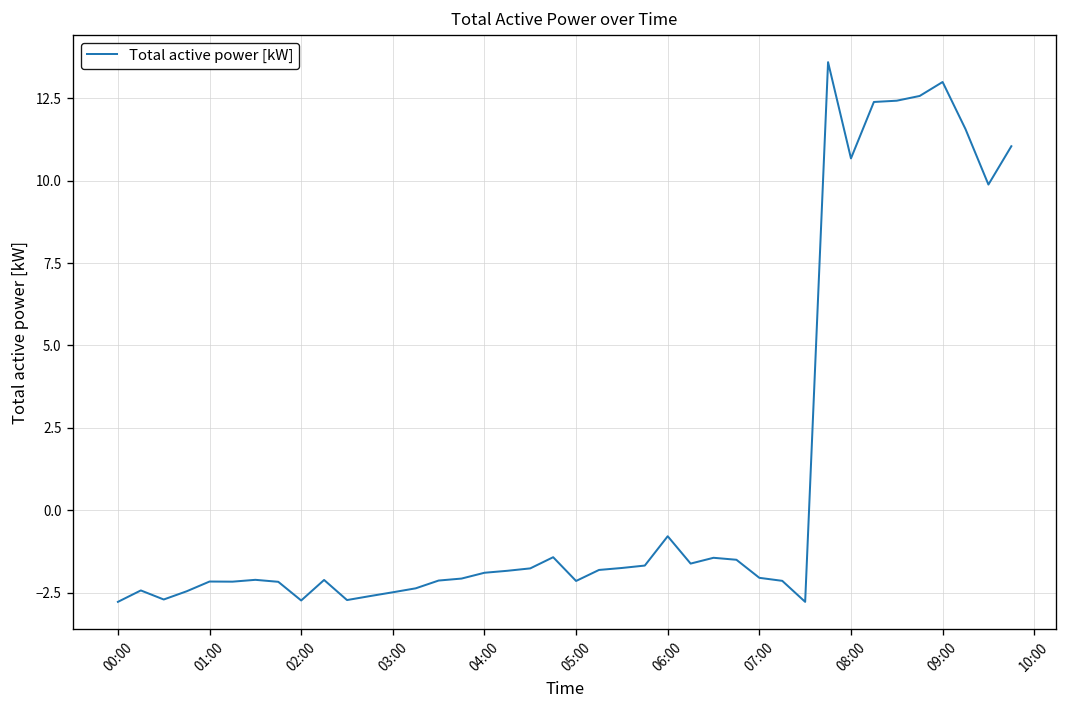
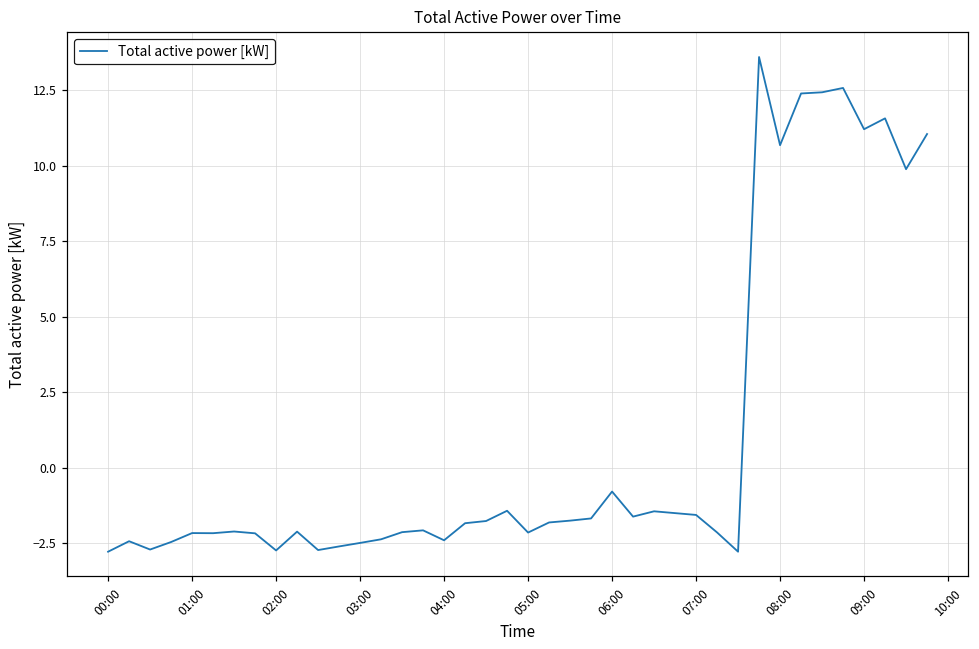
  {
    "00:00": -2.8,
    "01:00": -2.2,
    "02:00": -2.7,
    "03:00": -2.5,
-   "04:00": -1.9,
+   "04:00": -2.4,
    "05:00": -2.1,
    "06:00": -0.8,
-   "07:00": -2.0,
+   "07:00": -1.6,
    "08:00": 10.7,
-   "09:00": 13.0
+   "09:00": 11.2
  }
